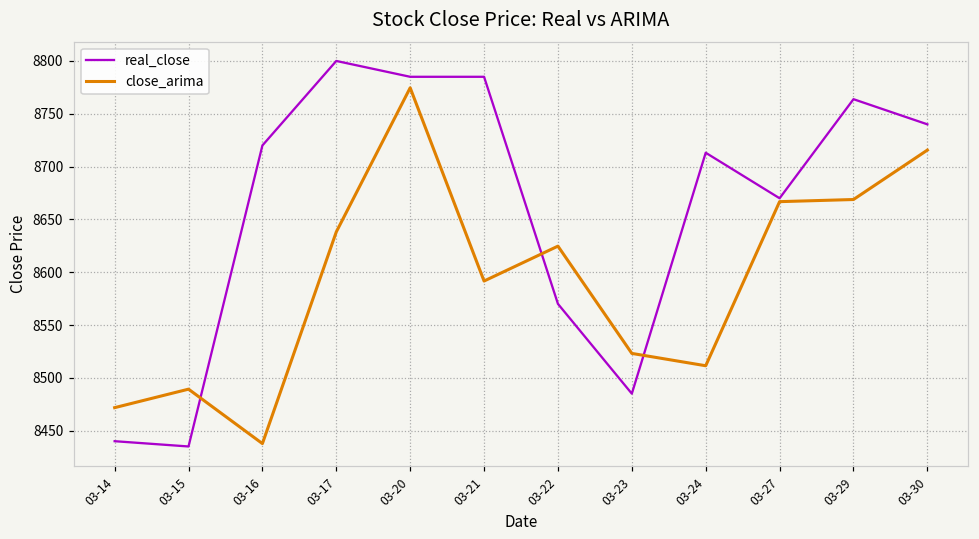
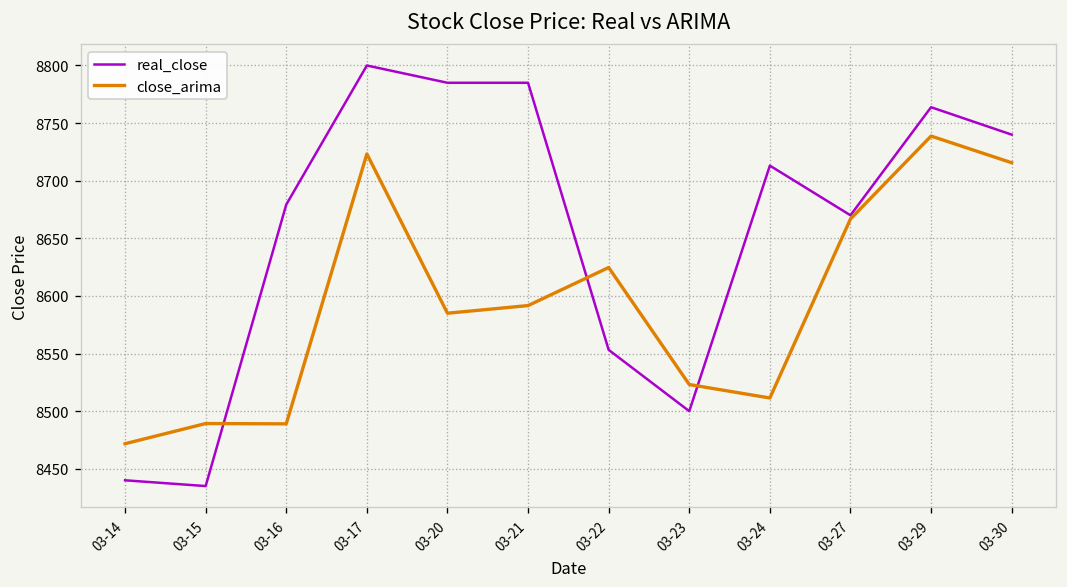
  {
    "real_close": {
      "03-14": 8440,
      "03-15": 8440,
-     "03-16": 8720,
+     "03-16": 8680,
      "03-17": 8800,
      "03-20": 8790,
      "03-21": 8790,
-     "03-22": 8570,
-     "03-23": 8490,
+     "03-22": 8550,
+     "03-23": 8500,
      "03-24": 8710,
      "03-27": 8670,
      "03-29": 8760,
      "03-30": 8740
    },
    "close_arima": {
      "03-14": 8470,
      "03-15": 8490,
-     "03-16": 8440,
-     "03-17": 8640,
-     "03-20": 8770,
+     "03-16": 8490,
+     "03-17": 8720,
+     "03-20": 8590,
      "03-21": 8590,
      "03-22": 8620,
      "03-23": 8520,
      "03-24": 8510,
      "03-27": 8670,
-     "03-29": 8670,
+     "03-29": 8740,
      "03-30": 8720
    }
  }
